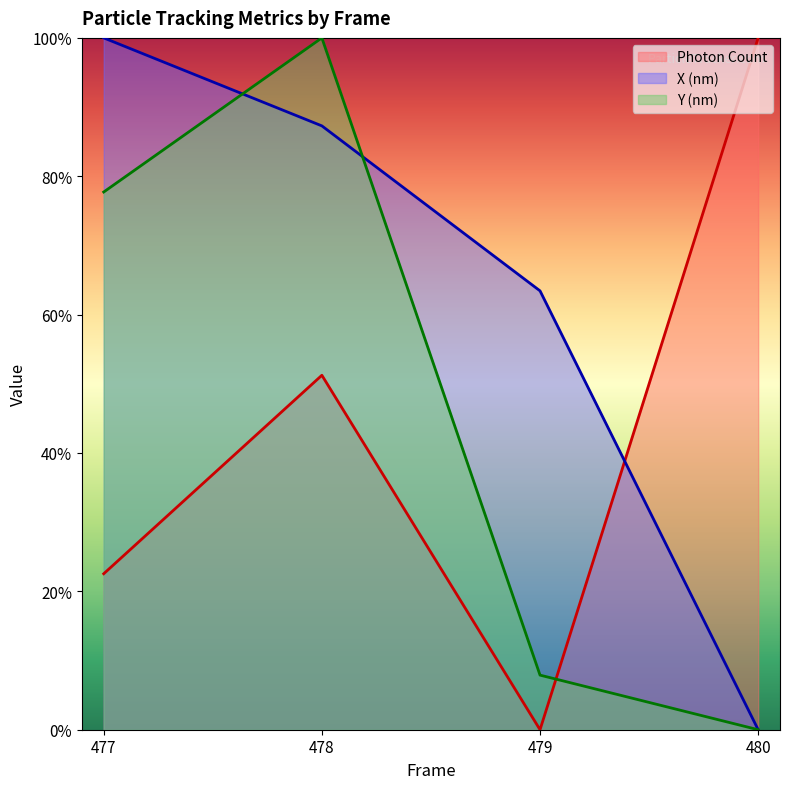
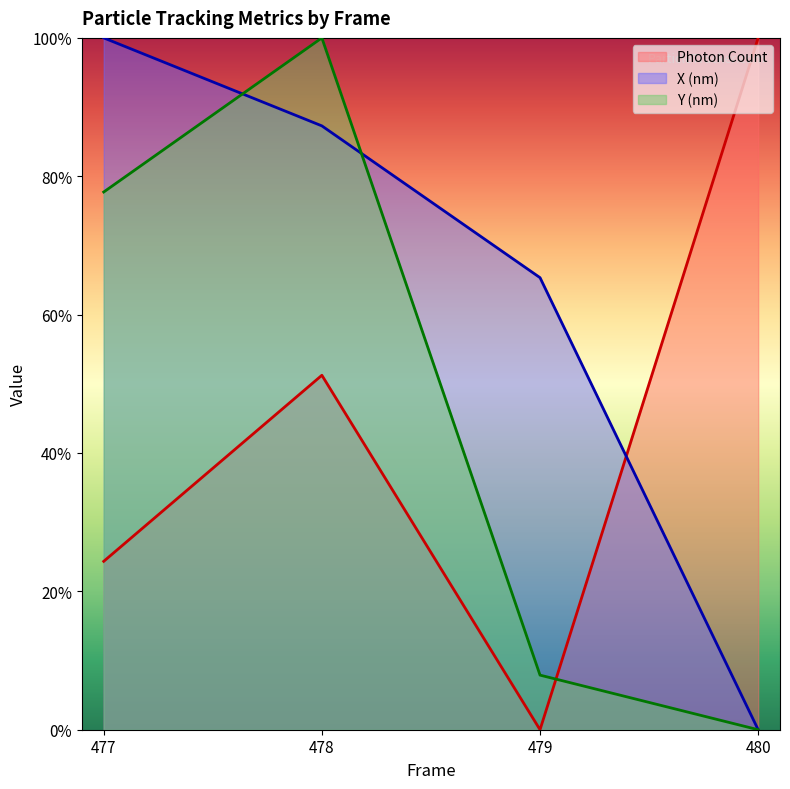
  {
    "Photon Count": {
-     "477": "23%",
+     "477": "24%",
      "478": "51%",
      "479": "0%",
      "480": "100%"
    },
    "X (nm)": {
      "477": "100%",
      "478": "87%",
-     "479": "63%"
+     "479": "65%"
    },
    "Y (nm)": {
      "477": "78%",
      "478": "100%",
      "479": "8%"
    }
  }
